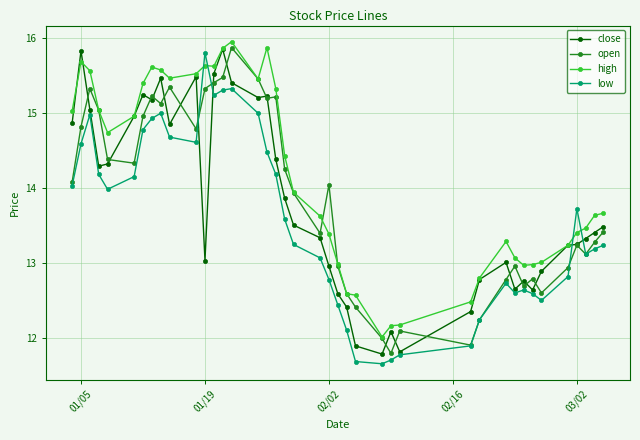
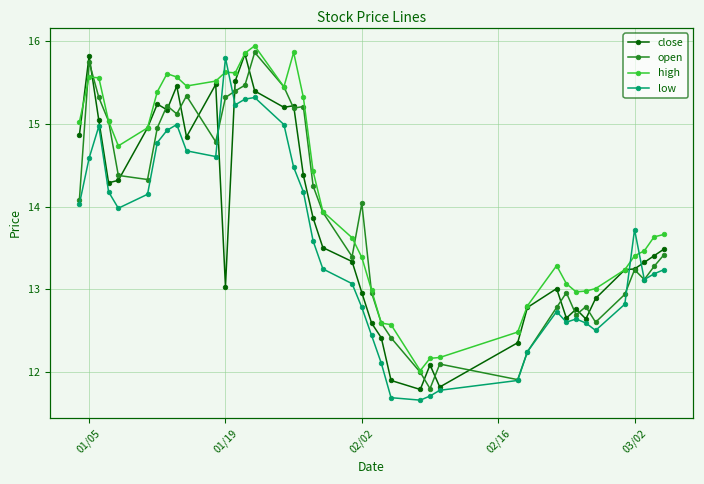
  {
    "close": {
      "01/05": 15.8,
      "01/19": 13.0,
      "02/02": 13.0
    },
    "open": {
-     "01/05": 14.8,
+     "01/05": 15.8,
      "01/19": 15.3,
      "02/02": 14.0
    },
    "high": {
-     "01/05": 15.7,
+     "01/05": 15.6,
      "01/19": 15.6,
      "02/02": 13.4,
      "03/02": 13.4
    },
    "low": {
      "01/05": 14.6,
      "01/19": 15.8,
      "02/02": 12.8,
      "03/02": 13.7
    }
  }
